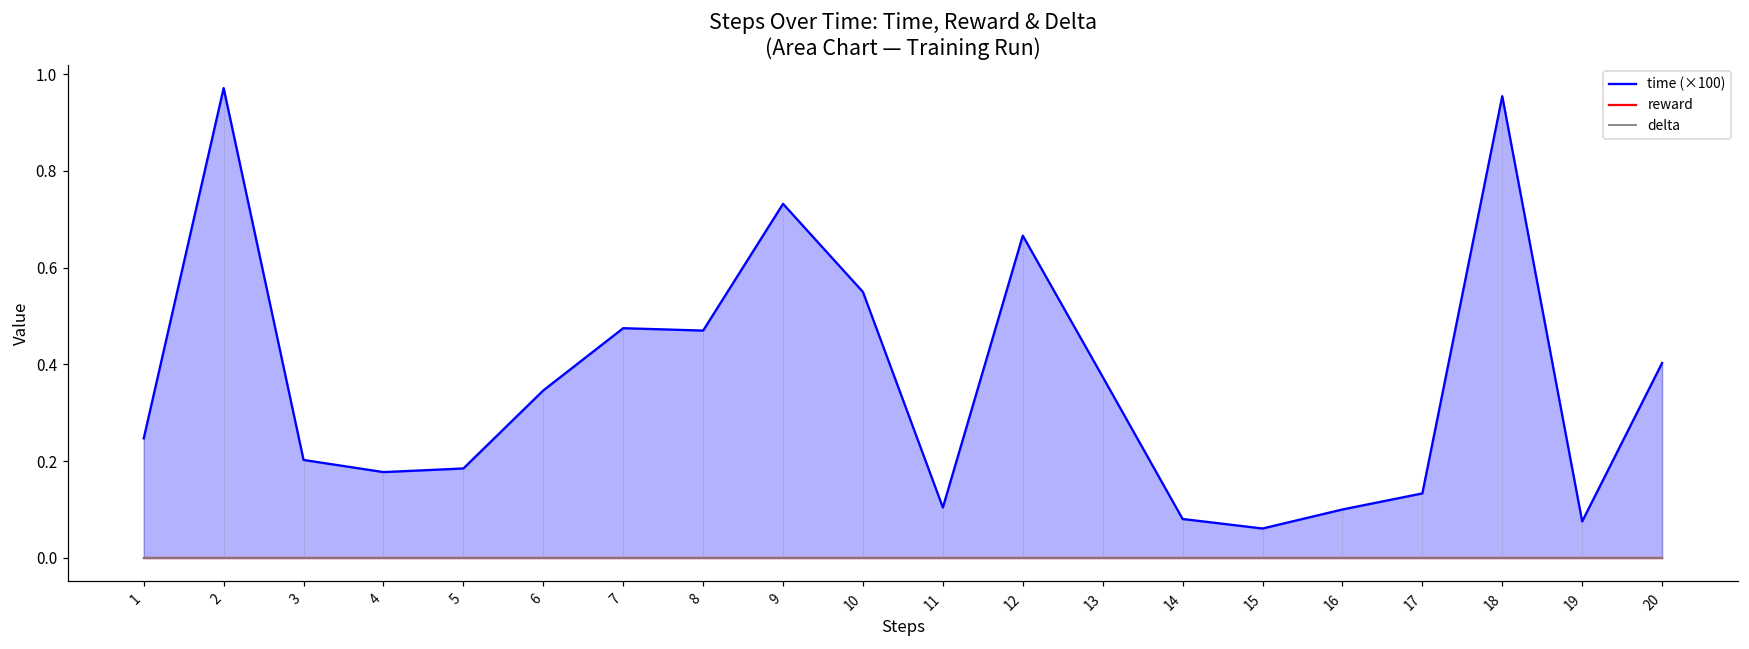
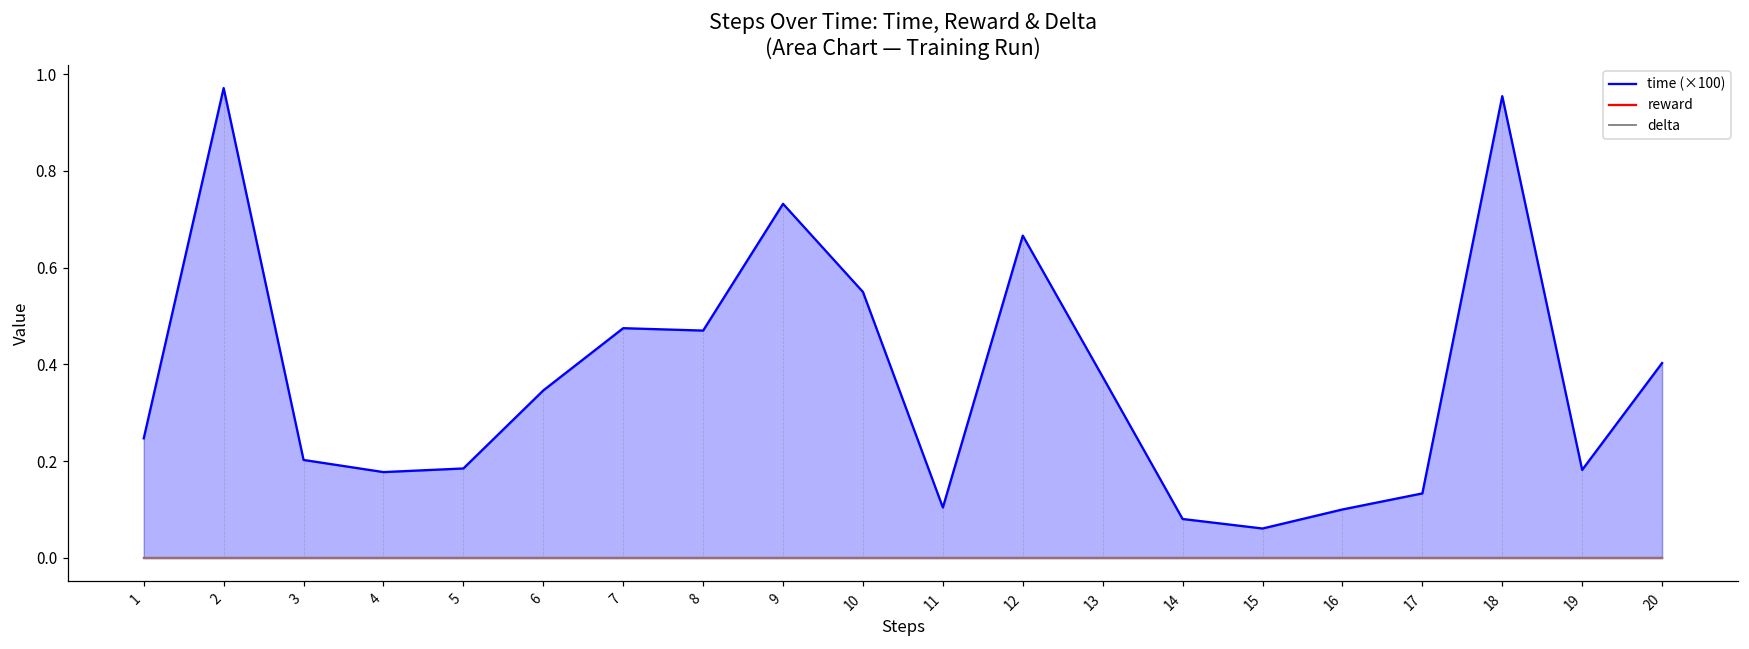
  {
    "time (×100)": {
-     "19": 0.08
+     "19": 0.18
    }
  }
